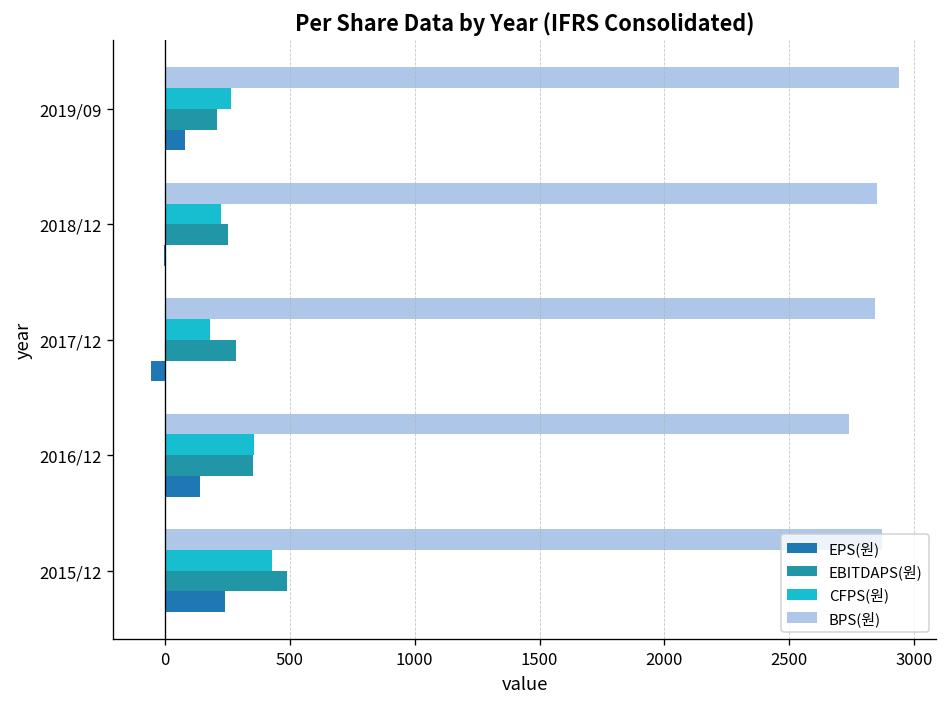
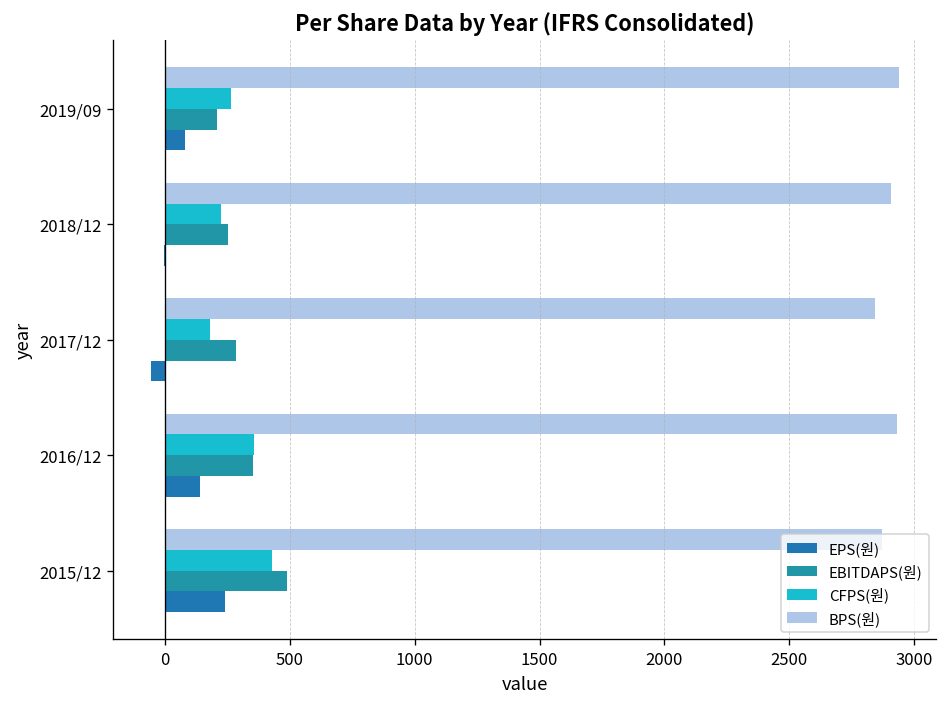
  {
    "BPS(원)": {
      "2019/09": 2940,
-     "2018/12": 2850,
+     "2018/12": 2910,
      "2017/12": 2840,
-     "2016/12": 2740
+     "2016/12": 2930
    }
  }
